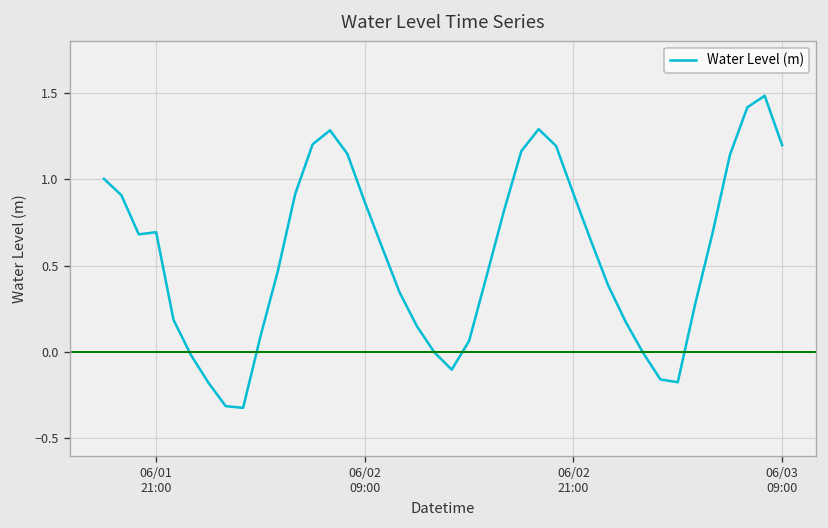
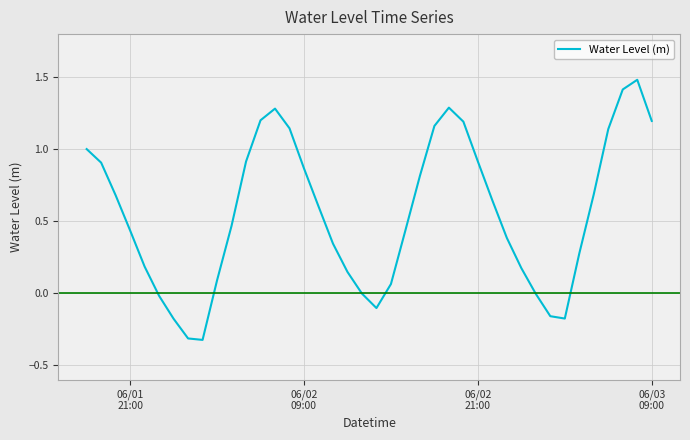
  {
-   "06/01 21:00": 0.69,
+   "06/01 21:00": 0.44,
    "06/02 09:00": 0.87,
    "06/02 21:00": 0.92,
    "06/03 09:00": 1.20
  }
